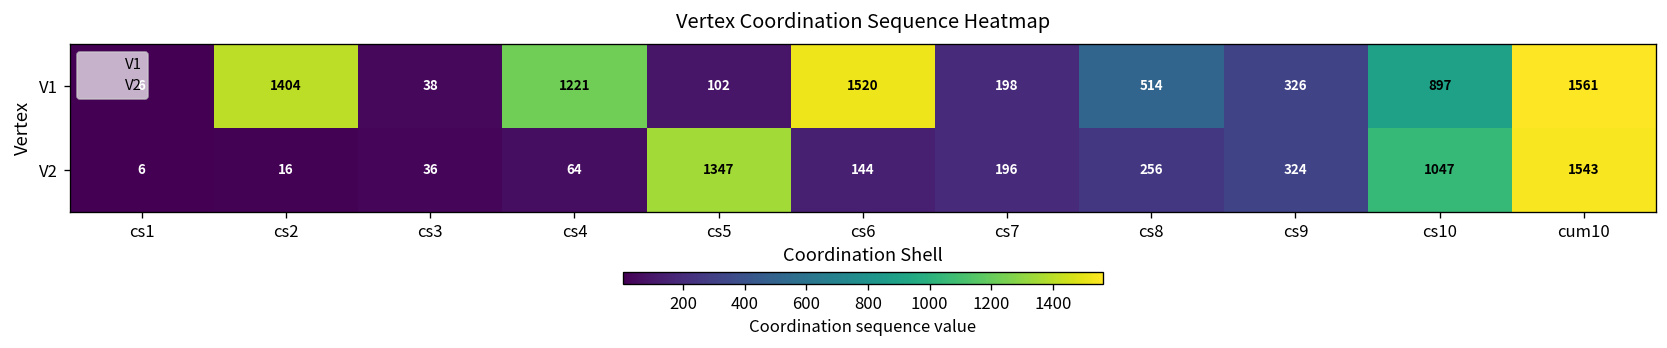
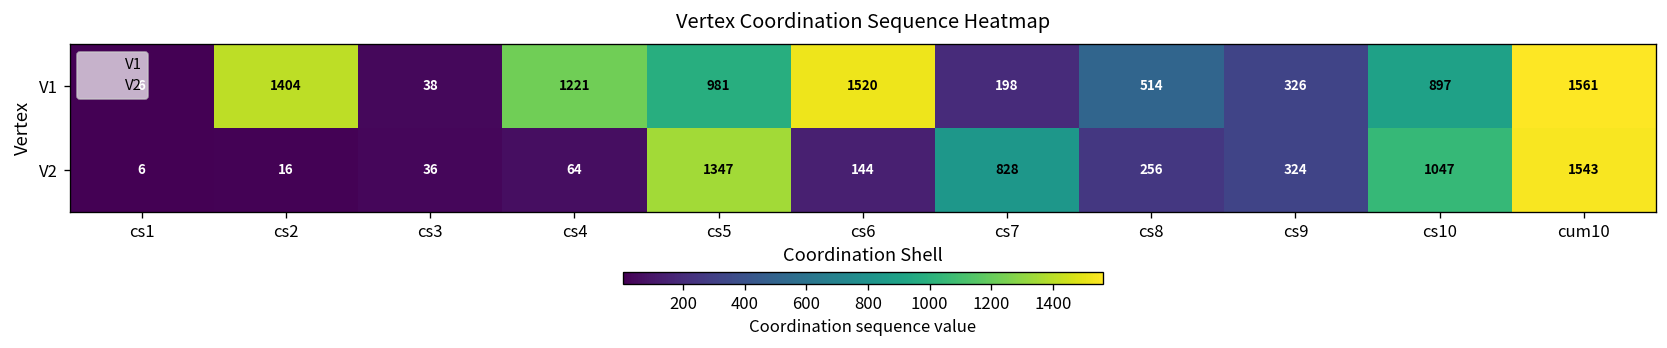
  {
    "V1": {
      "cs2": 1404,
      "cs3": 38,
      "cs4": 1221,
-     "cs5": 102,
+     "cs5": 981,
      "cs6": 1520,
      "cs7": 198,
      "cs8": 514,
      "cs9": 326,
      "cs10": 897,
      "cum10": 1561
    },
    "V2": {
      "cs1": 6,
      "cs2": 16,
      "cs3": 36,
      "cs4": 64,
      "cs5": 1347,
      "cs6": 144,
-     "cs7": 196,
+     "cs7": 828,
      "cs8": 256,
      "cs9": 324,
      "cs10": 1047,
      "cum10": 1543
    }
  }
